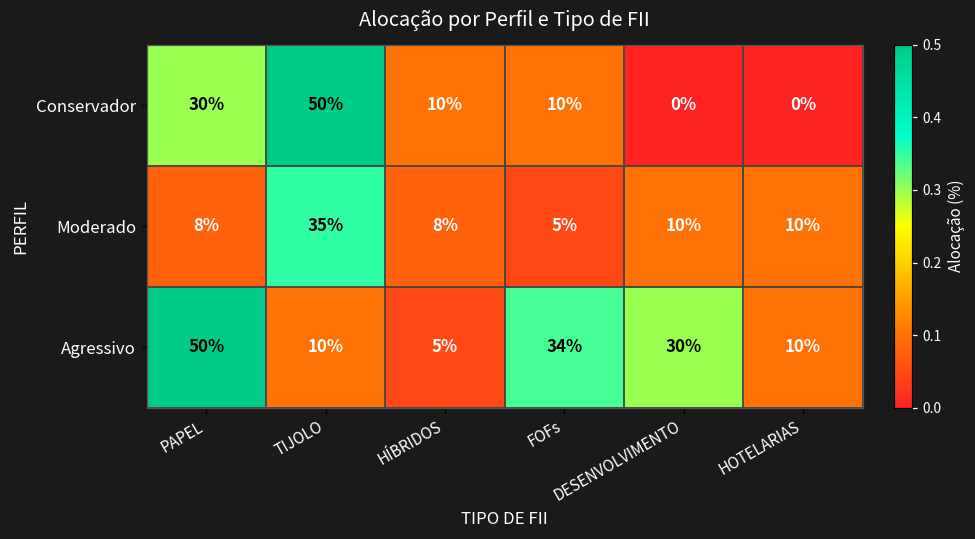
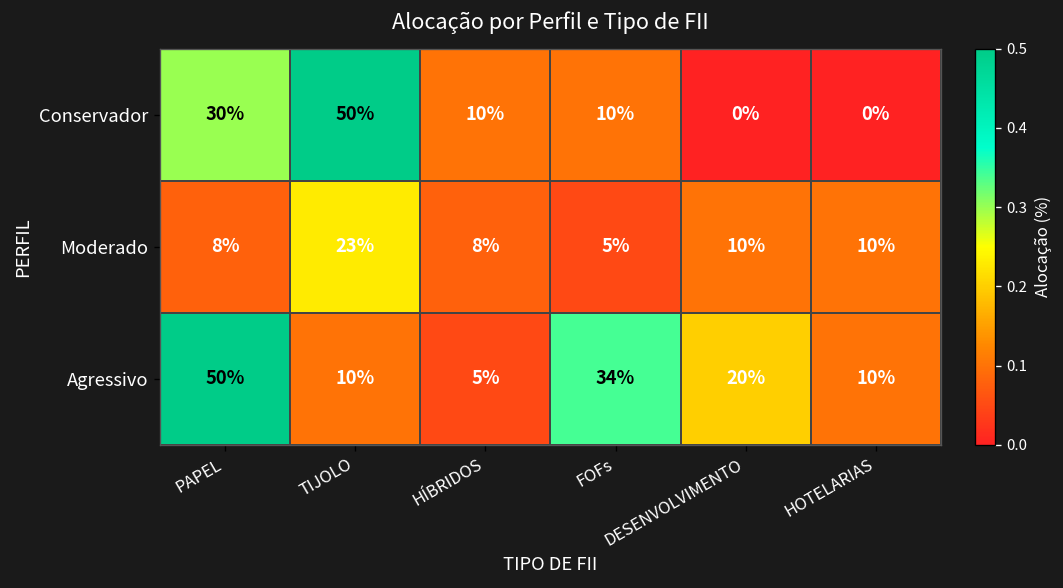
  {
    "Conservador": {
      "PAPEL": "30%",
      "TIJOLO": "50%",
      "HÍBRIDOS": "10%",
      "FOFs": "10%",
      "DESENVOLVIMENTO": "0%",
      "HOTELARIAS": "0%"
    },
    "Moderado": {
      "PAPEL": "8%",
-     "TIJOLO": "35%",
+     "TIJOLO": "23%",
      "HÍBRIDOS": "8%",
      "FOFs": "5%",
      "DESENVOLVIMENTO": "10%",
      "HOTELARIAS": "10%"
    },
    "Agressivo": {
      "PAPEL": "50%",
      "TIJOLO": "10%",
      "HÍBRIDOS": "5%",
      "FOFs": "34%",
-     "DESENVOLVIMENTO": "30%",
+     "DESENVOLVIMENTO": "20%",
      "HOTELARIAS": "10%"
    }
  }
